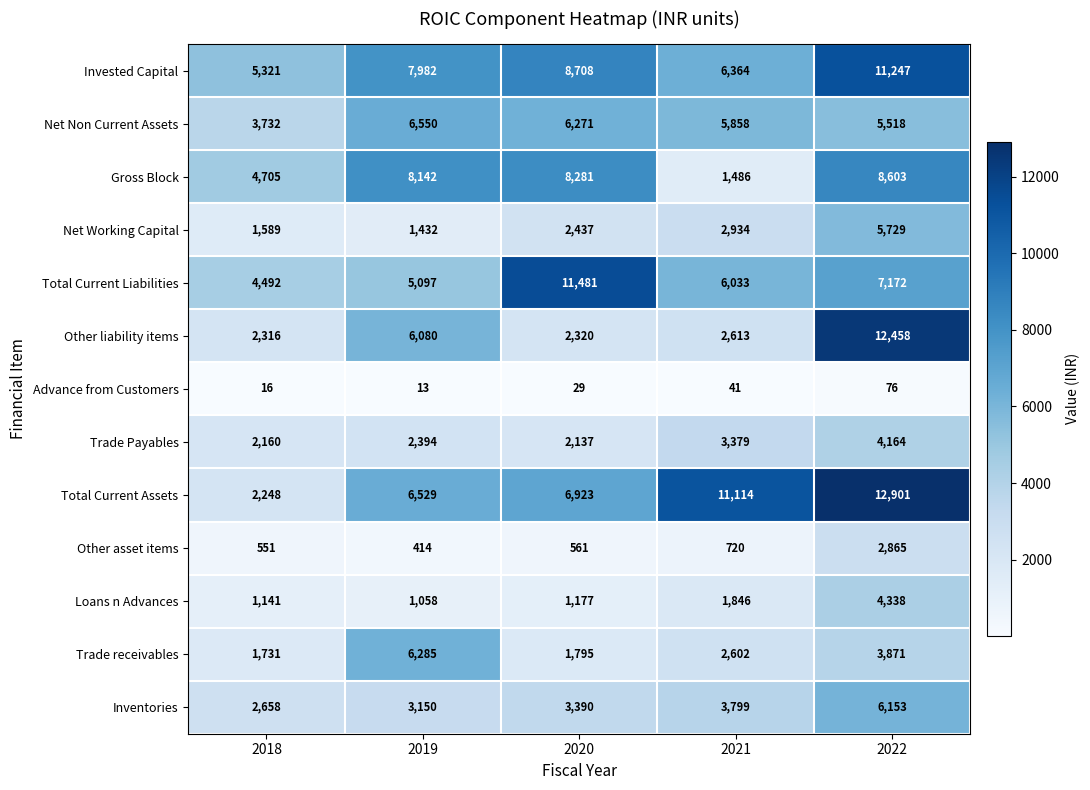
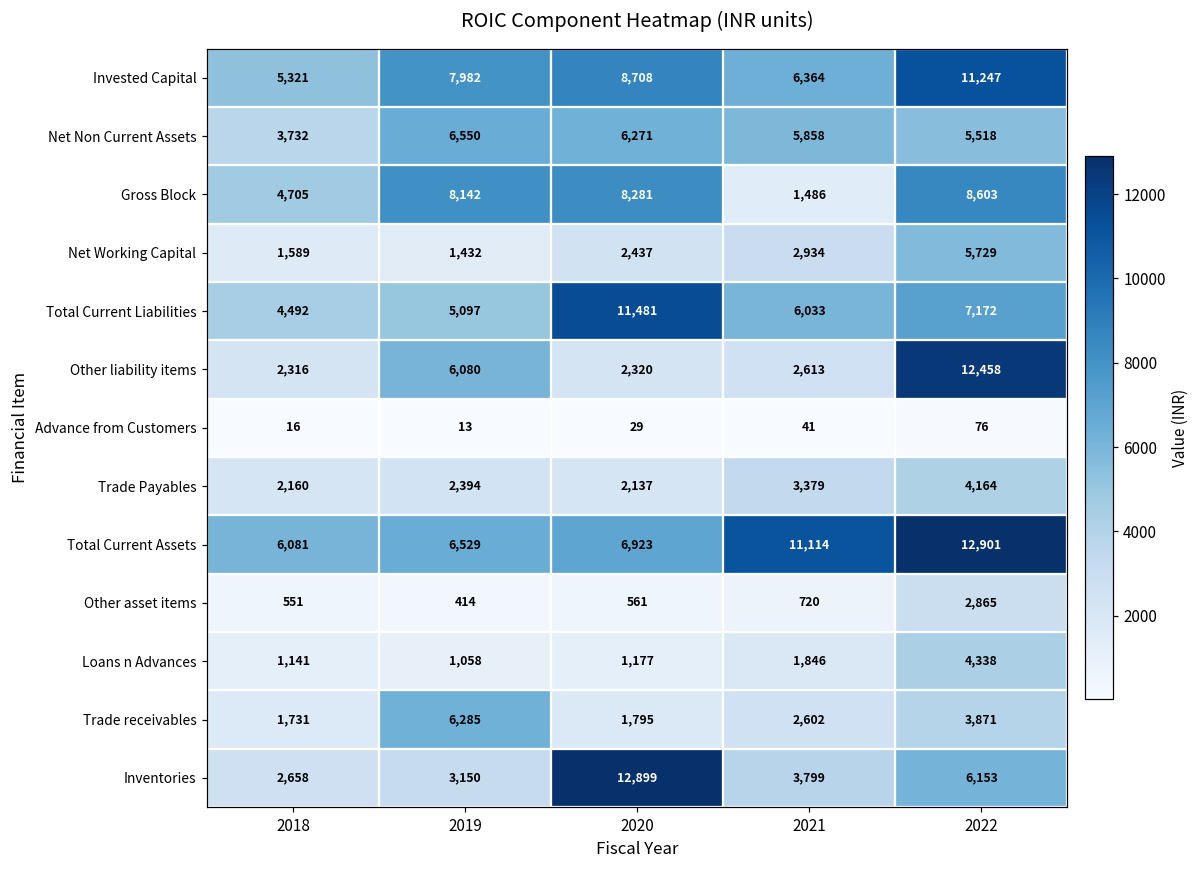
  {
    "Invested Capital": {
      "2018": "5,321",
      "2019": "7,982",
      "2020": "8,708",
      "2021": "6,364",
      "2022": "11,247"
    },
    "Net Non Current Assets": {
      "2018": "3,732",
      "2019": "6,550",
      "2020": "6,271",
      "2021": "5,858",
      "2022": "5,518"
    },
    "Gross Block": {
      "2018": "4,705",
      "2019": "8,142",
      "2020": "8,281",
      "2021": "1,486",
      "2022": "8,603"
    },
    "Net Working Capital": {
      "2018": "1,589",
      "2019": "1,432",
      "2020": "2,437",
      "2021": "2,934",
      "2022": "5,729"
    },
    "Total Current Liabilities": {
      "2018": "4,492",
      "2019": "5,097",
      "2020": "11,481",
      "2021": "6,033",
      "2022": "7,172"
    },
    "Other liability items": {
      "2018": "2,316",
      "2019": "6,080",
      "2020": "2,320",
      "2021": "2,613",
      "2022": "12,458"
    },
    "Advance from Customers": {
      "2018": "16",
      "2019": "13",
      "2020": "29",
      "2021": "41",
      "2022": "76"
    },
    "Trade Payables": {
      "2018": "2,160",
      "2019": "2,394",
      "2020": "2,137",
      "2021": "3,379",
      "2022": "4,164"
    },
    "Total Current Assets": {
-     "2018": "2,248",
+     "2018": "6,081",
      "2019": "6,529",
      "2020": "6,923",
      "2021": "11,114",
      "2022": "12,901"
    },
    "Other asset items": {
      "2018": "551",
      "2019": "414",
      "2020": "561",
      "2021": "720",
      "2022": "2,865"
    },
    "Loans n Advances": {
      "2018": "1,141",
      "2019": "1,058",
      "2020": "1,177",
      "2021": "1,846",
      "2022": "4,338"
    },
    "Trade receivables": {
      "2018": "1,731",
      "2019": "6,285",
      "2020": "1,795",
      "2021": "2,602",
      "2022": "3,871"
    },
    "Inventories": {
      "2018": "2,658",
      "2019": "3,150",
-     "2020": "3,390",
+     "2020": "12,899",
      "2021": "3,799",
      "2022": "6,153"
    }
  }
